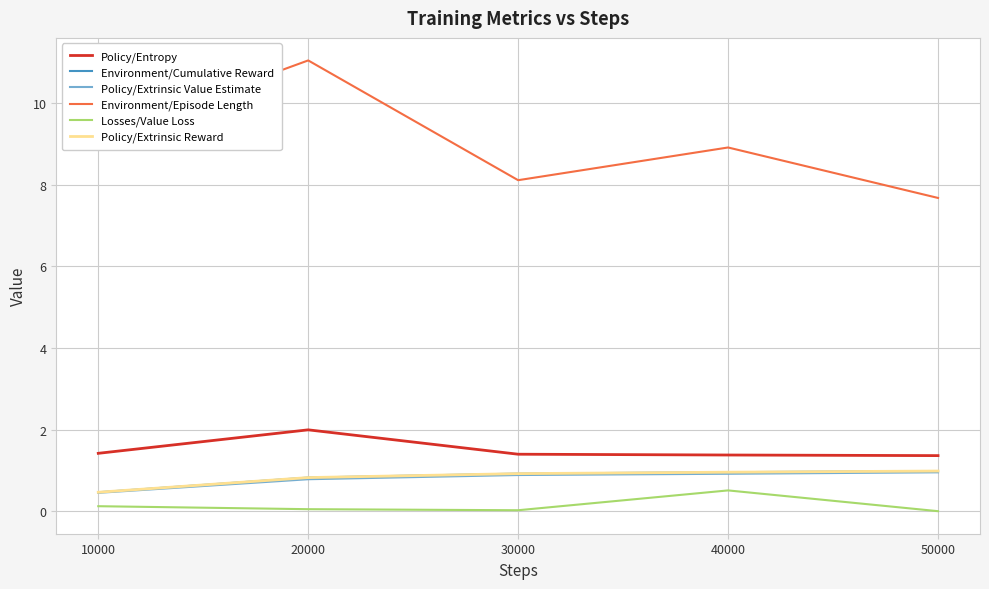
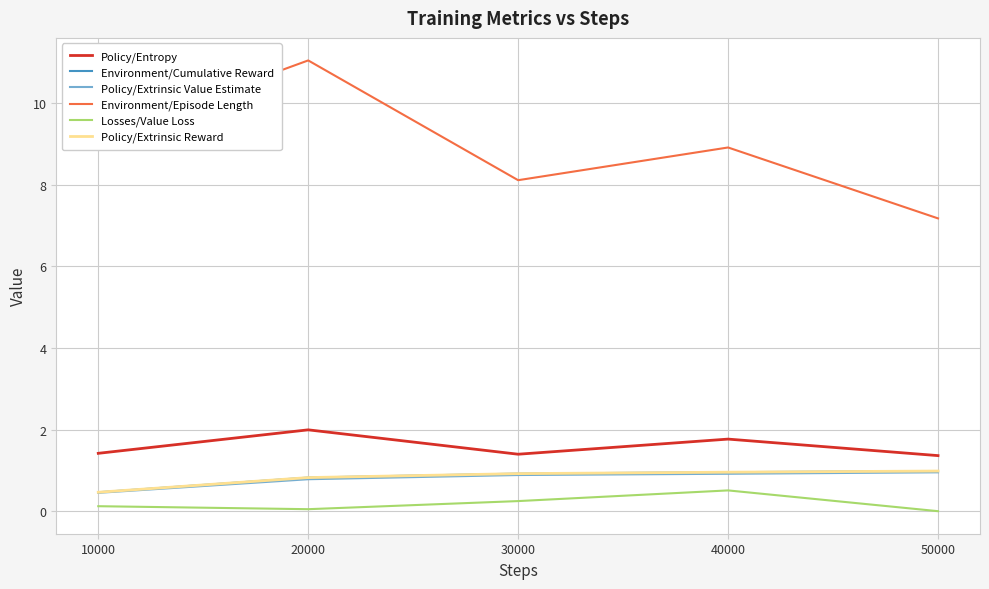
  {
    "Policy/Entropy": {
      "10000": 1.4,
      "20000": 2.0,
      "30000": 1.4,
-     "40000": 1.4,
+     "40000": 1.8,
      "50000": 1.4
    },
    "Environment/Episode Length": {
      "20000": 11.0,
      "30000": 8.1,
      "40000": 8.9,
-     "50000": 7.7
+     "50000": 7.2
    },
    "Losses/Value Loss": {
      "10000": 0.1,
      "20000": 0.1,
-     "30000": 0.0,
+     "30000": 0.3,
      "40000": 0.5,
      "50000": 0.0
    }
  }
